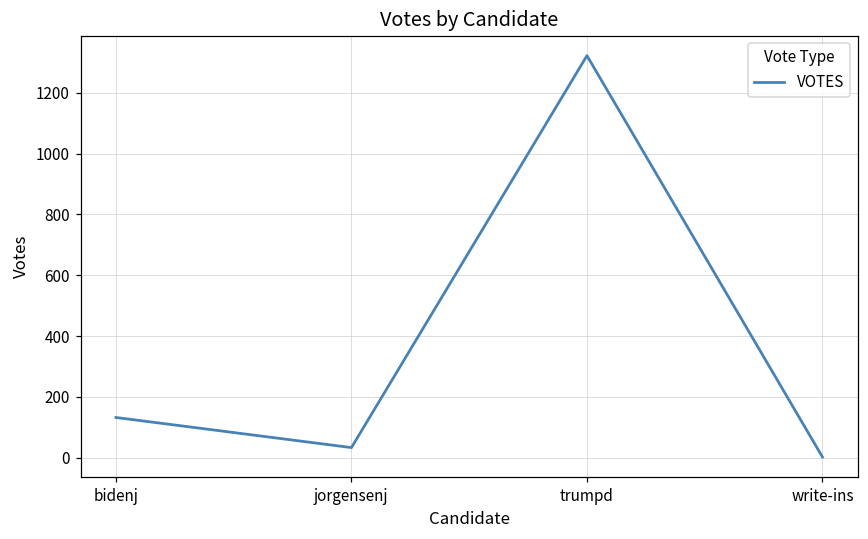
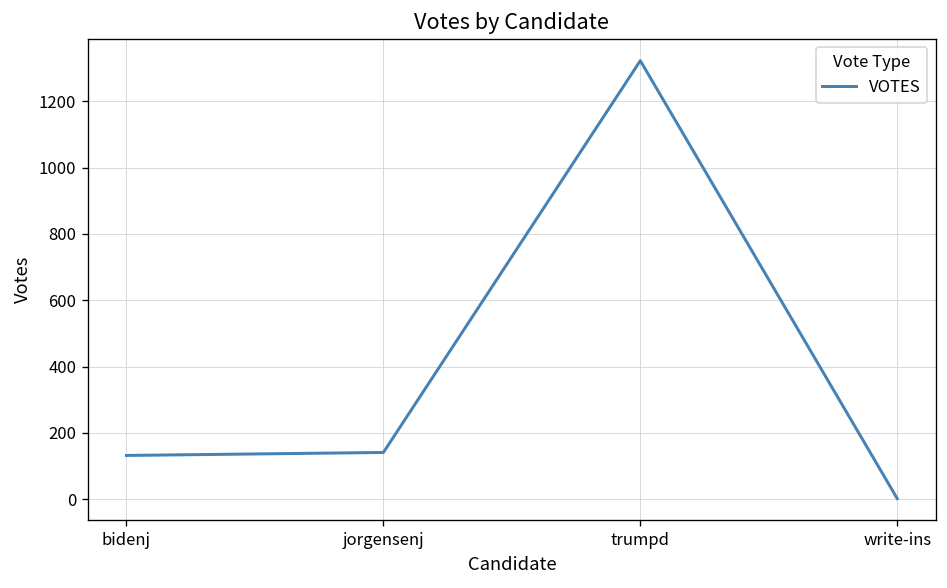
  {
    "bidenj": 130,
-   "jorgensenj": 30,
+   "jorgensenj": 140,
    "trumpd": 1320,
    "write-ins": 0
  }
